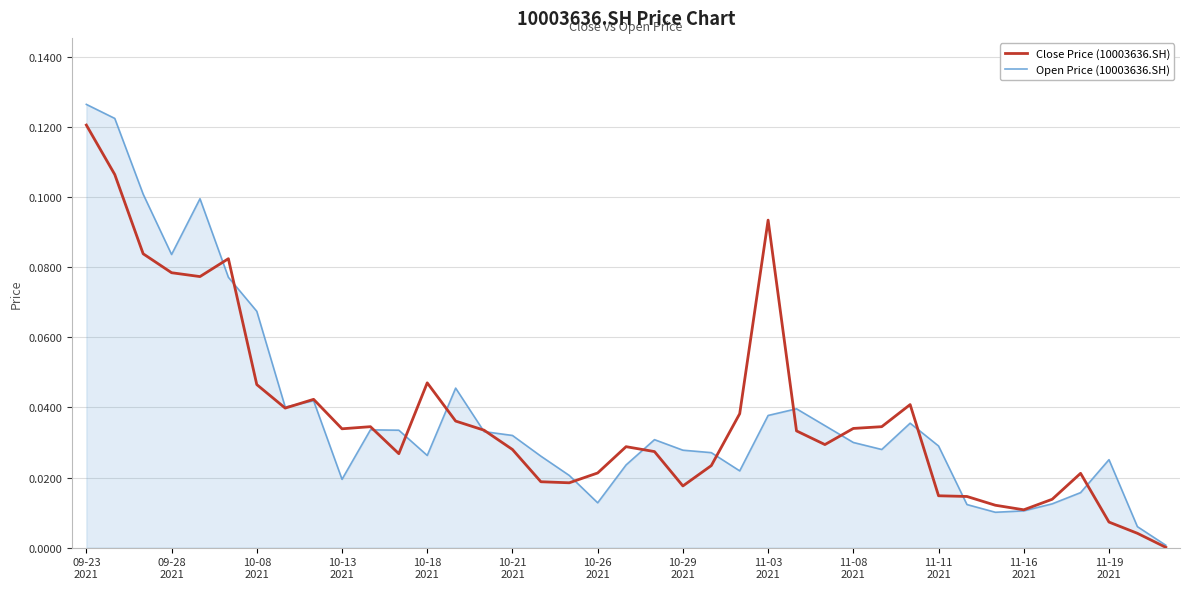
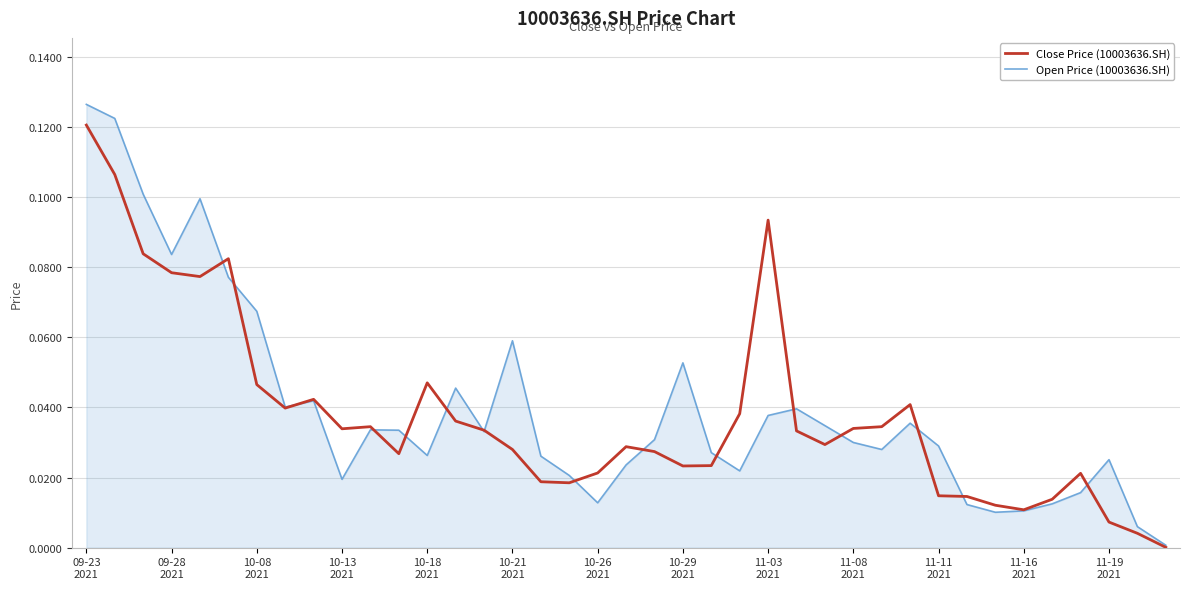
  {
    "Close Price (10003636.SH)": {
      "09-23 2021": 0.121,
      "09-28 2021": 0.078,
      "10-08 2021": 0.047,
      "10-13 2021": 0.034,
      "10-18 2021": 0.047,
      "10-21 2021": 0.028,
      "10-26 2021": 0.021,
-     "10-29 2021": 0.018,
+     "10-29 2021": 0.023,
      "11-03 2021": 0.093,
      "11-08 2021": 0.034,
      "11-11 2021": 0.015,
      "11-19 2021": 0.007
    },
    "Open Price (10003636.SH)": {
      "09-23 2021": 0.126,
      "09-28 2021": 0.084,
      "10-08 2021": 0.067,
      "10-13 2021": 0.020,
      "10-18 2021": 0.026,
-     "10-21 2021": 0.032,
+     "10-21 2021": 0.059,
      "10-26 2021": 0.013,
-     "10-29 2021": 0.028,
+     "10-29 2021": 0.053,
      "11-03 2021": 0.038,
      "11-08 2021": 0.030,
      "11-11 2021": 0.029,
      "11-19 2021": 0.025
    }
  }
